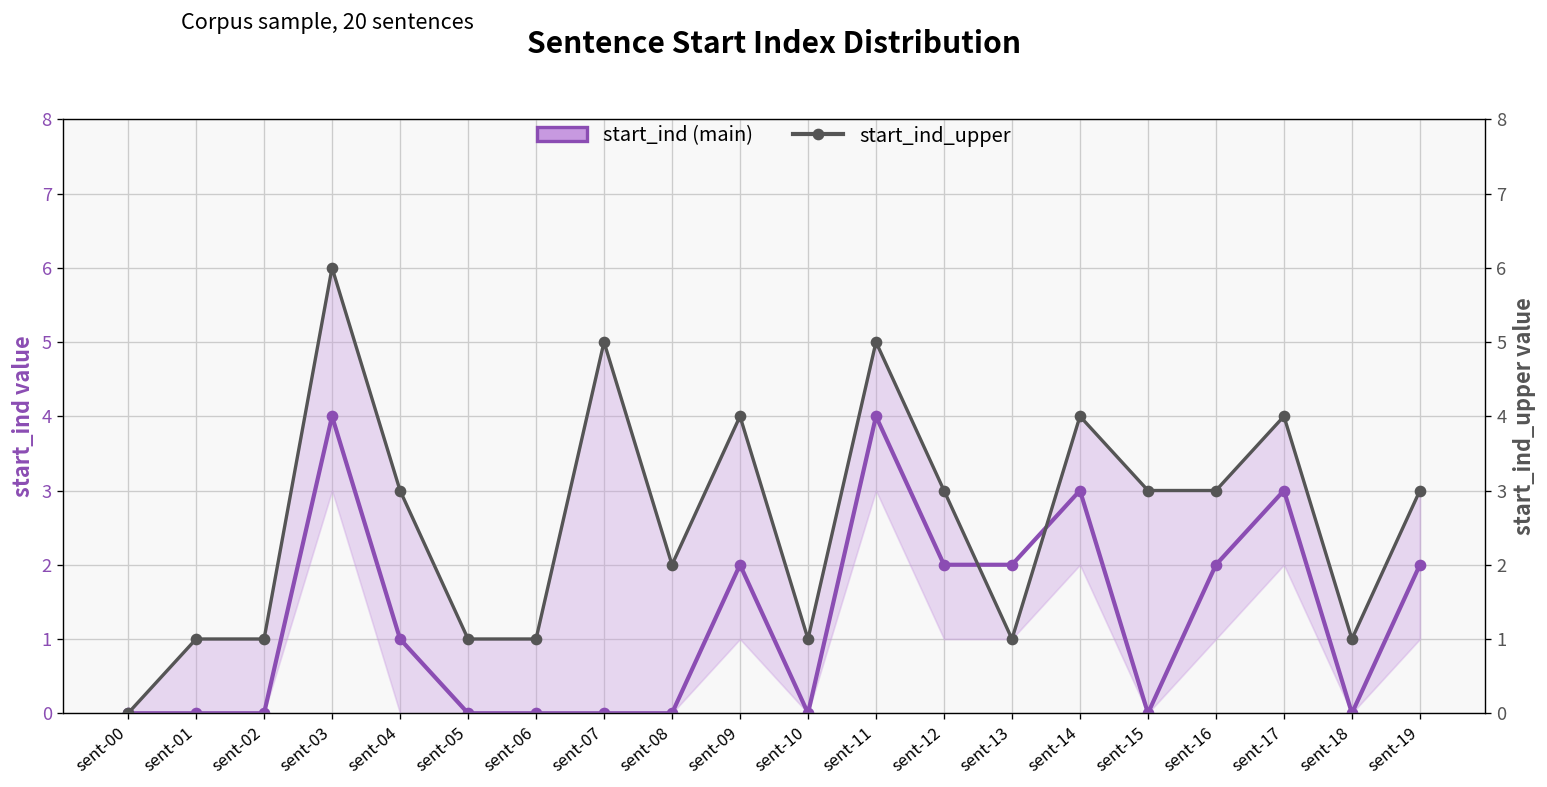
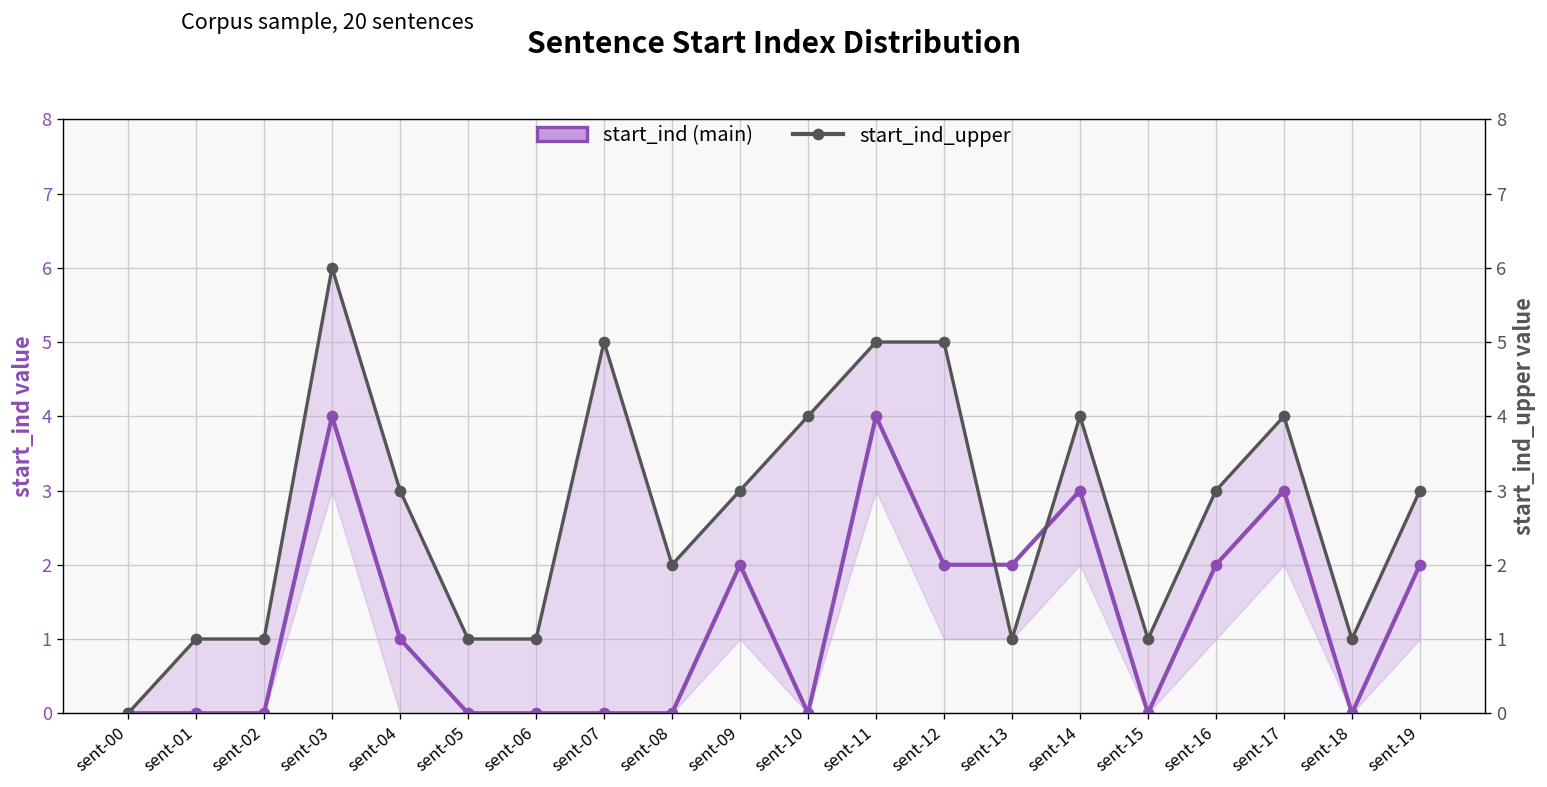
  {
    "start_ind_upper": {
      "sent-01": 1,
      "sent-02": 1,
      "sent-03": 6,
      "sent-04": 3,
      "sent-05": 1,
      "sent-06": 1,
      "sent-07": 5,
      "sent-08": 2,
-     "sent-09": 4,
-     "sent-10": 1,
+     "sent-09": 3,
+     "sent-10": 4,
      "sent-11": 5,
-     "sent-12": 3,
+     "sent-12": 5,
      "sent-13": 1,
      "sent-14": 4,
-     "sent-15": 3,
+     "sent-15": 1,
      "sent-16": 3,
      "sent-17": 4,
      "sent-18": 1,
      "sent-19": 3
    }
  }
